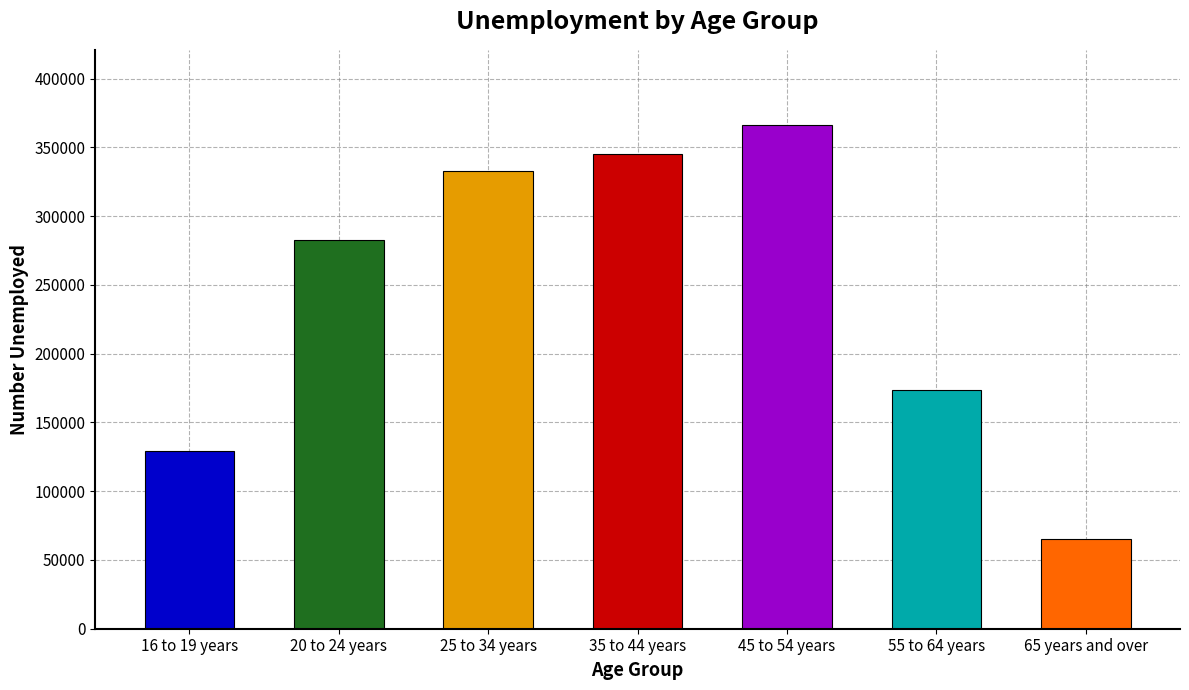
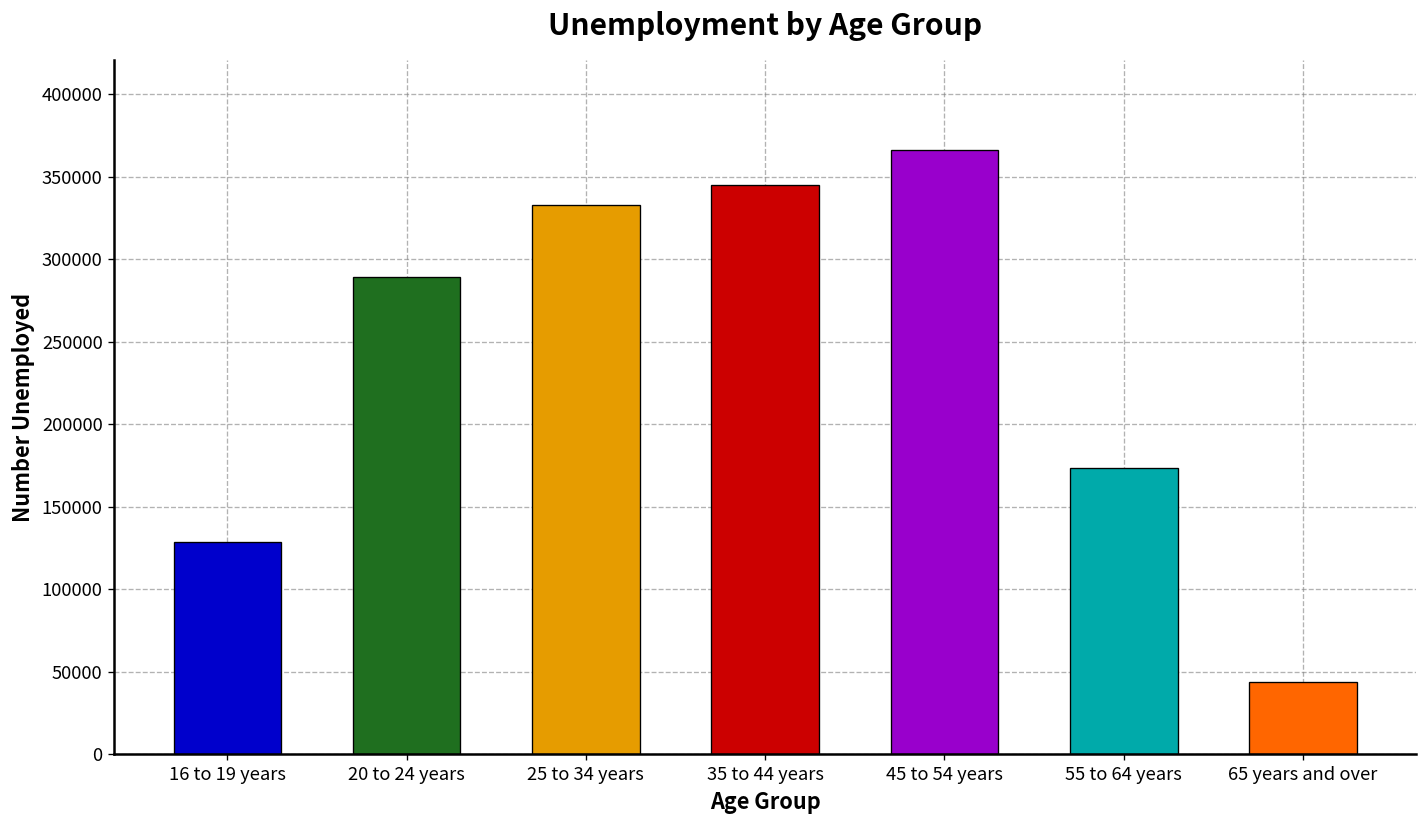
  {
    "16 to 19 years": 129000,
-   "20 to 24 years": 283000,
+   "20 to 24 years": 289000,
    "25 to 34 years": 333000,
    "35 to 44 years": 345000,
    "45 to 54 years": 366000,
    "55 to 64 years": 174000,
-   "65 years and over": 65000
+   "65 years and over": 44000
  }
